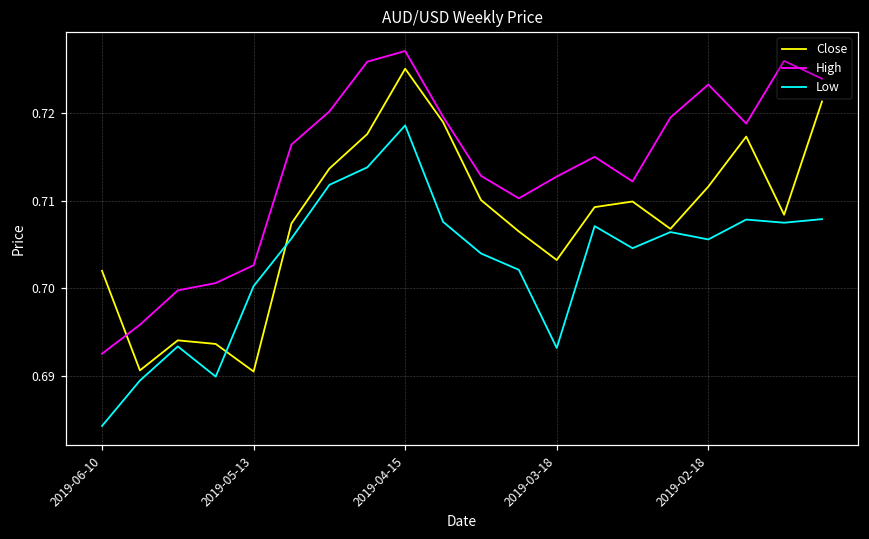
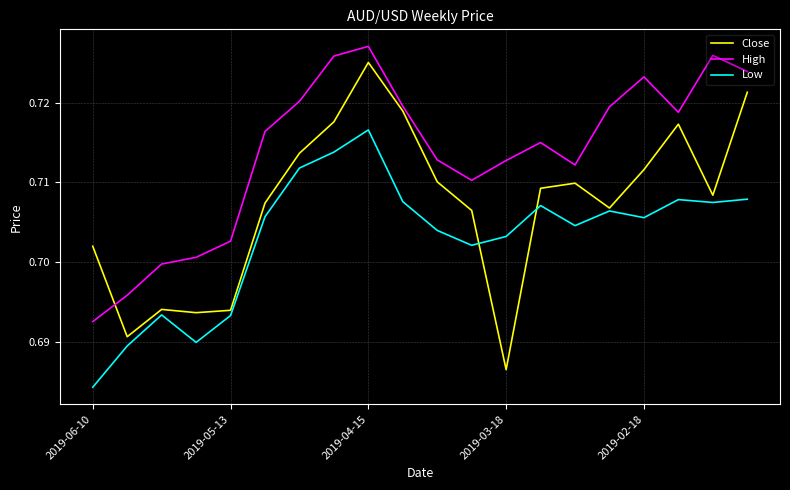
  {
    "Close": {
      "2019-06-10": 0.702,
-     "2019-05-13": 0.691,
+     "2019-05-13": 0.694,
      "2019-04-15": 0.725,
-     "2019-03-18": 0.703,
+     "2019-03-18": 0.687,
      "2019-02-18": 0.712
    },
    "High": {
      "2019-06-10": 0.693,
      "2019-05-13": 0.703,
      "2019-04-15": 0.727,
      "2019-03-18": 0.713,
      "2019-02-18": 0.723
    },
    "Low": {
      "2019-06-10": 0.684,
-     "2019-05-13": 0.700,
-     "2019-04-15": 0.719,
-     "2019-03-18": 0.693,
+     "2019-05-13": 0.693,
+     "2019-04-15": 0.717,
+     "2019-03-18": 0.703,
      "2019-02-18": 0.706
    }
  }
